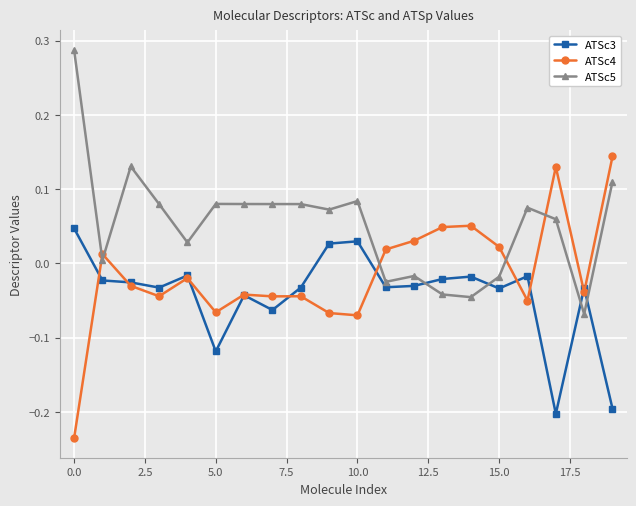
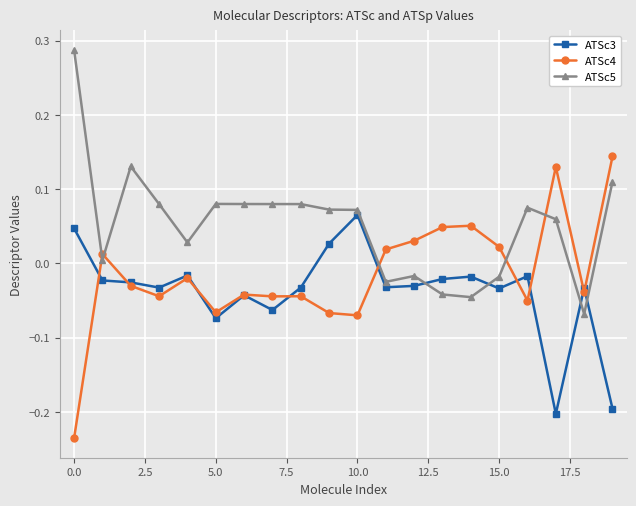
  {
    "ATSc3": {
      "0.0": 0.05,
-     "5.0": -0.12,
-     "10.0": 0.03,
+     "5.0": -0.07,
+     "10.0": 0.07,
      "15.0": -0.03
    },
    "ATSc4": {
      "0.0": -0.24,
      "5.0": -0.07,
      "10.0": -0.07,
      "15.0": 0.02
    },
    "ATSc5": {
      "0.0": 0.29,
      "5.0": 0.08,
-     "10.0": 0.08,
+     "10.0": 0.07,
      "15.0": -0.02
    }
  }
